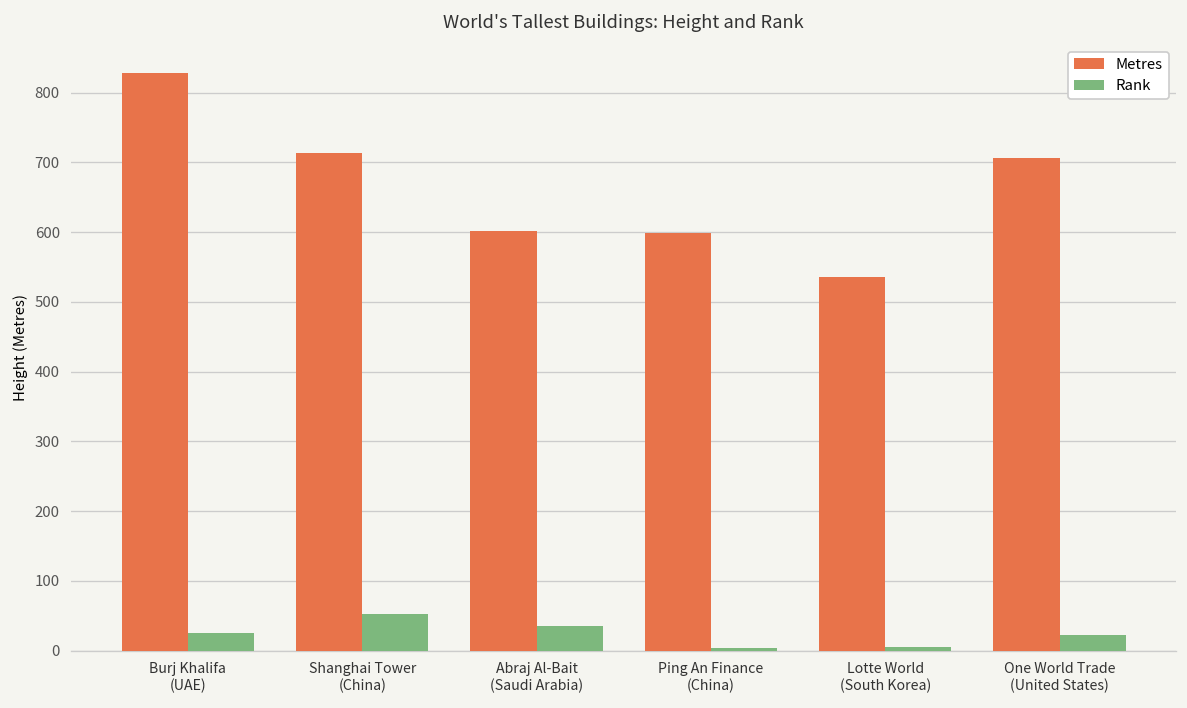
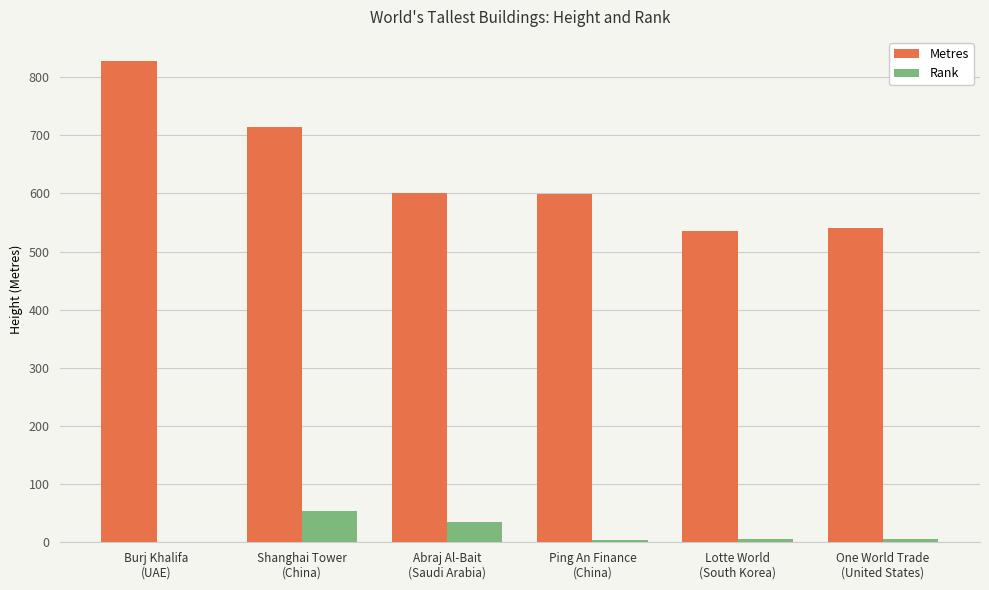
  {
    "Metres": {
      "Burj Khalifa (UAE)": 830,
      "Shanghai Tower (China)": 710,
      "Abraj Al-Bait (Saudi Arabia)": 600,
      "Ping An Finance (China)": 600,
      "Lotte World (South Korea)": 540,
-     "One World Trade (United States)": 710
+     "One World Trade (United States)": 540
    },
    "Rank": {
-     "Burj Khalifa (UAE)": 30,
+     "Burj Khalifa (UAE)": 0,
      "Shanghai Tower (China)": 50,
      "Abraj Al-Bait (Saudi Arabia)": 40,
      "Lotte World (South Korea)": 10,
-     "One World Trade (United States)": 20
+     "One World Trade (United States)": 10
    }
  }
